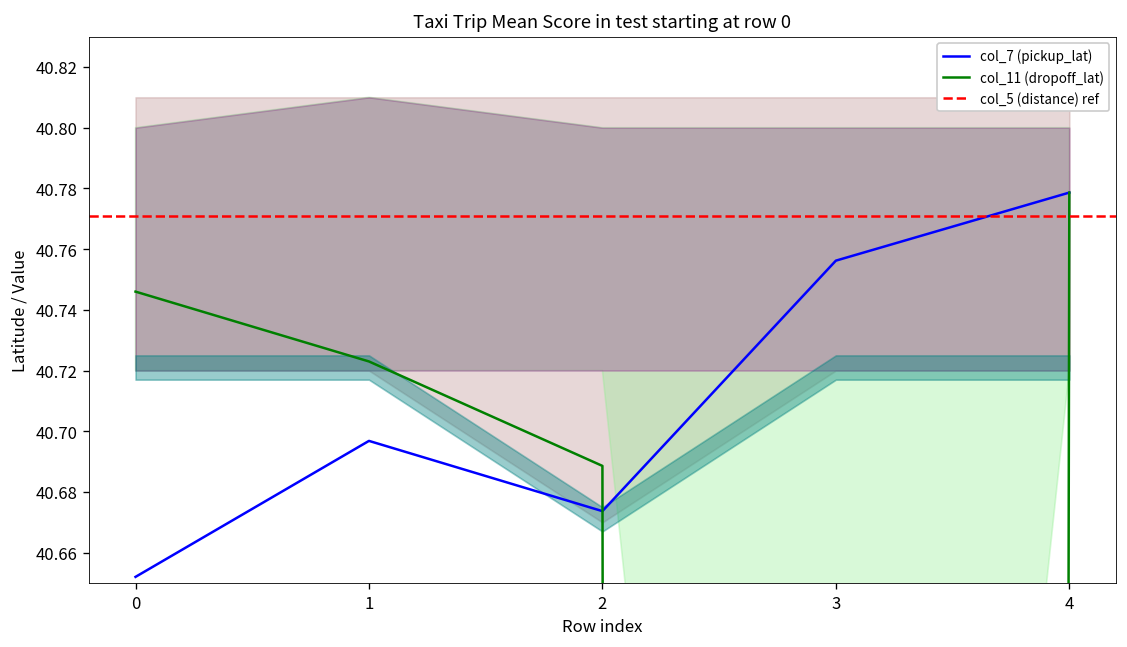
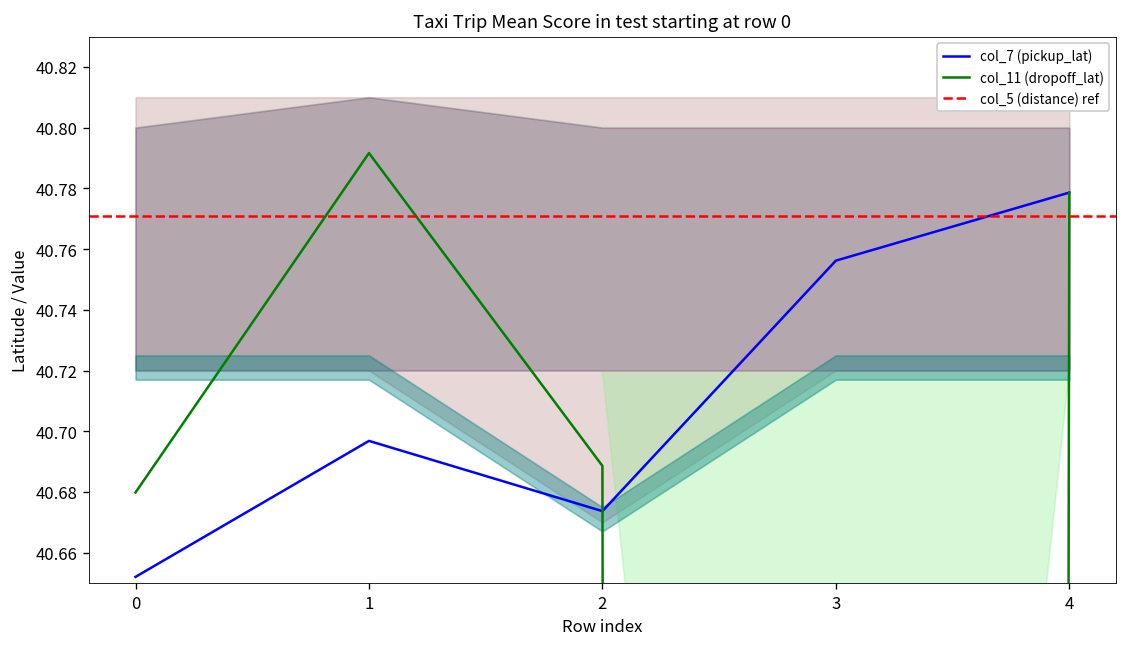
  {
    "col_7 (pickup_lat)": {
      "0": 40.652,
      "1": 40.697,
      "2": 40.674,
      "3": 40.756
    },
    "col_11 (dropoff_lat)": {
-     "0": 40.746,
-     "1": 40.723,
+     "0": 40.680,
+     "1": 40.792,
      "2": 40.689
    }
  }
